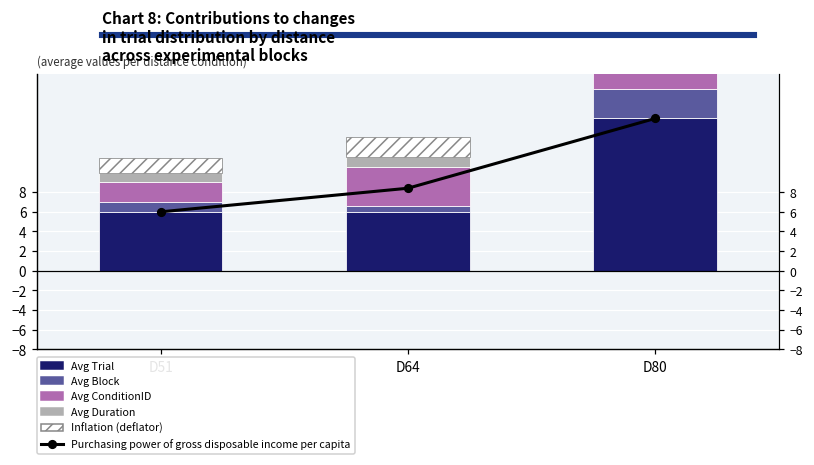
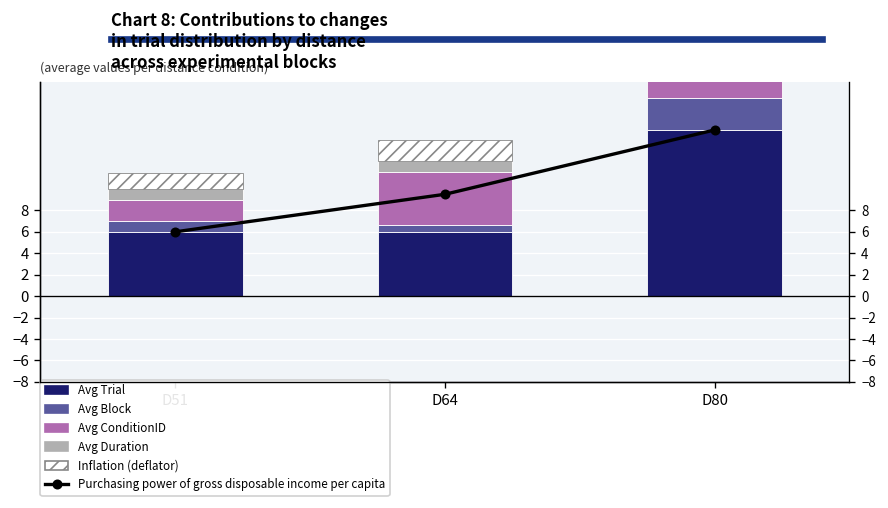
  {
    "Avg Block": {
      "D64": 1,
      "D80": 3
    },
    "Avg ConditionID": {
-     "D64": 4
+     "D64": 5
    },
    "Avg Duration": {
      "D64": 1
    },
    "Inflation (deflator)": {
      "D64": 2
    },
    "Purchasing power of gross disposable income per capita": {
-     "D64": 8,
+     "D64": 10,
      "D80": 16
    }
  }
